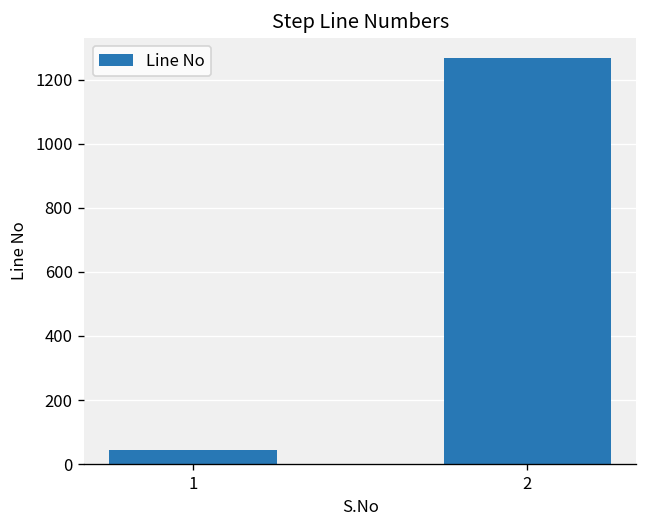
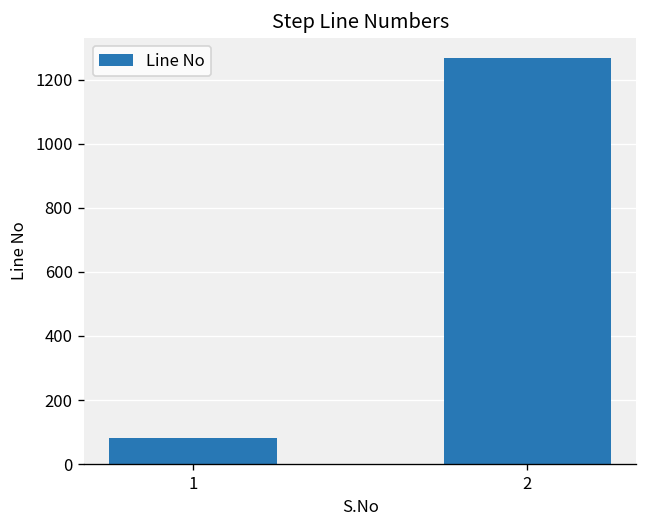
  {
-   "1": 50,
+   "1": 80,
    "2": 1270
  }
